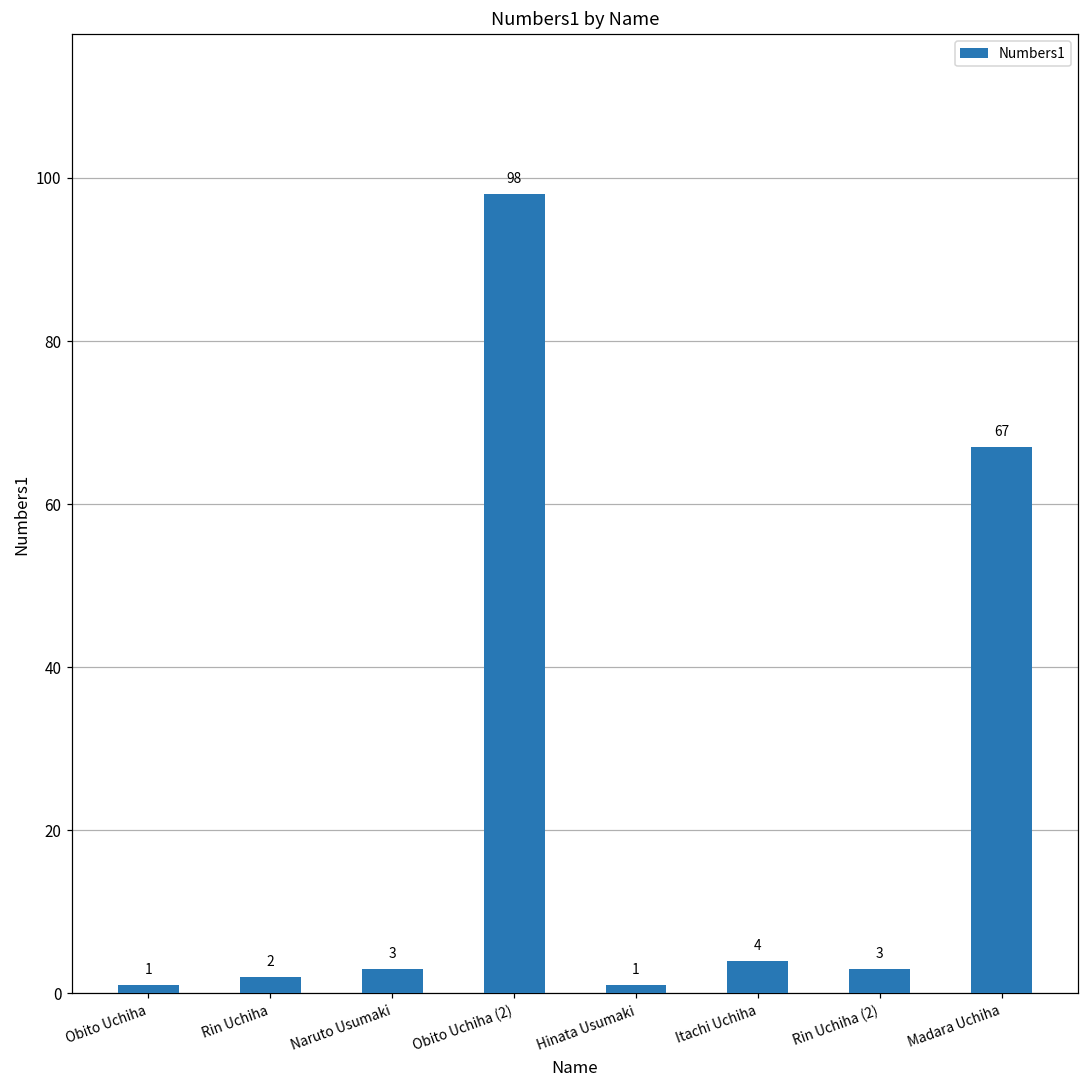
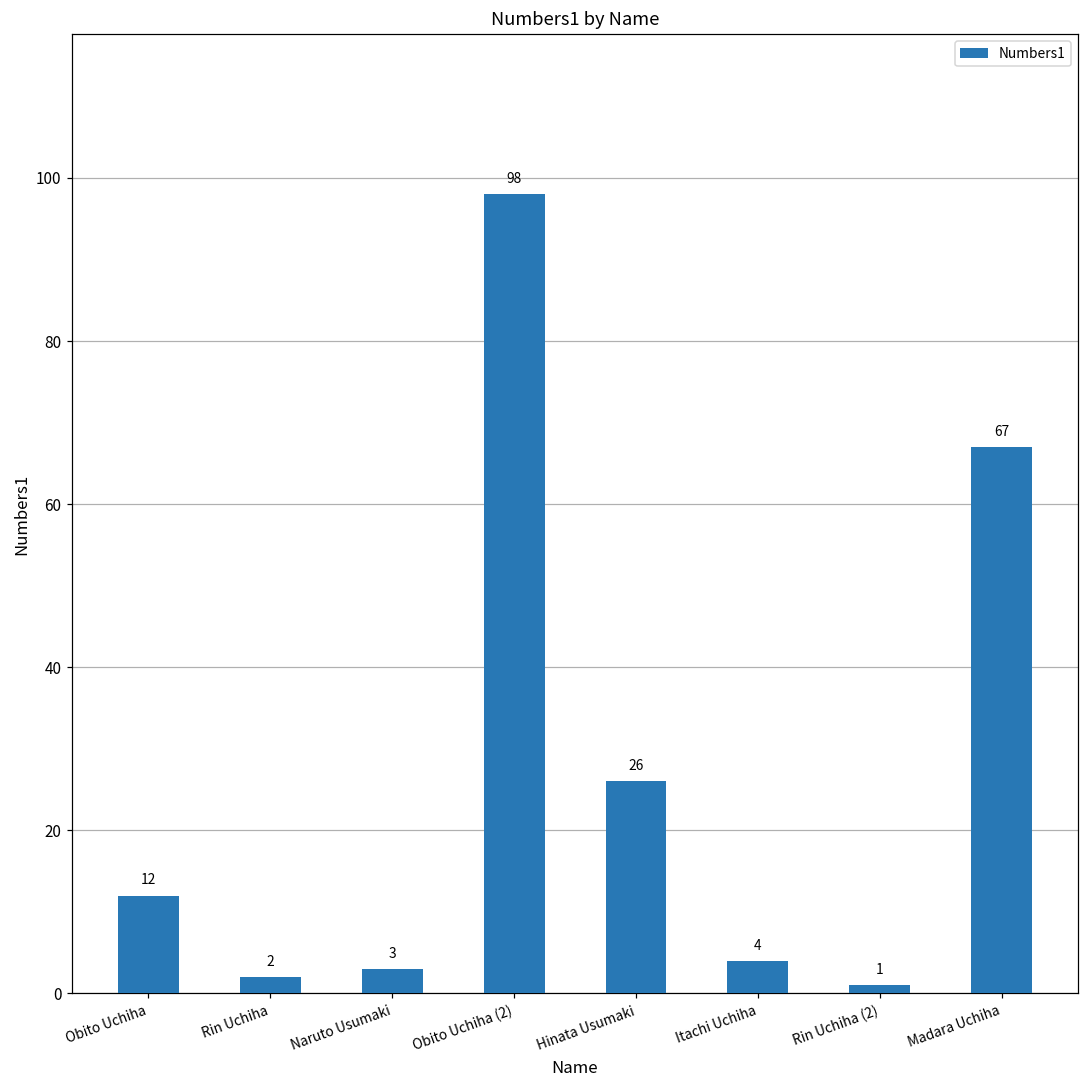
  {
-   "Obito Uchiha": 1,
+   "Obito Uchiha": 12,
    "Rin Uchiha": 2,
    "Naruto Usumaki": 3,
    "Obito Uchiha (2)": 98,
-   "Hinata Usumaki": 1,
+   "Hinata Usumaki": 26,
    "Itachi Uchiha": 4,
-   "Rin Uchiha (2)": 3,
+   "Rin Uchiha (2)": 1,
    "Madara Uchiha": 67
  }
